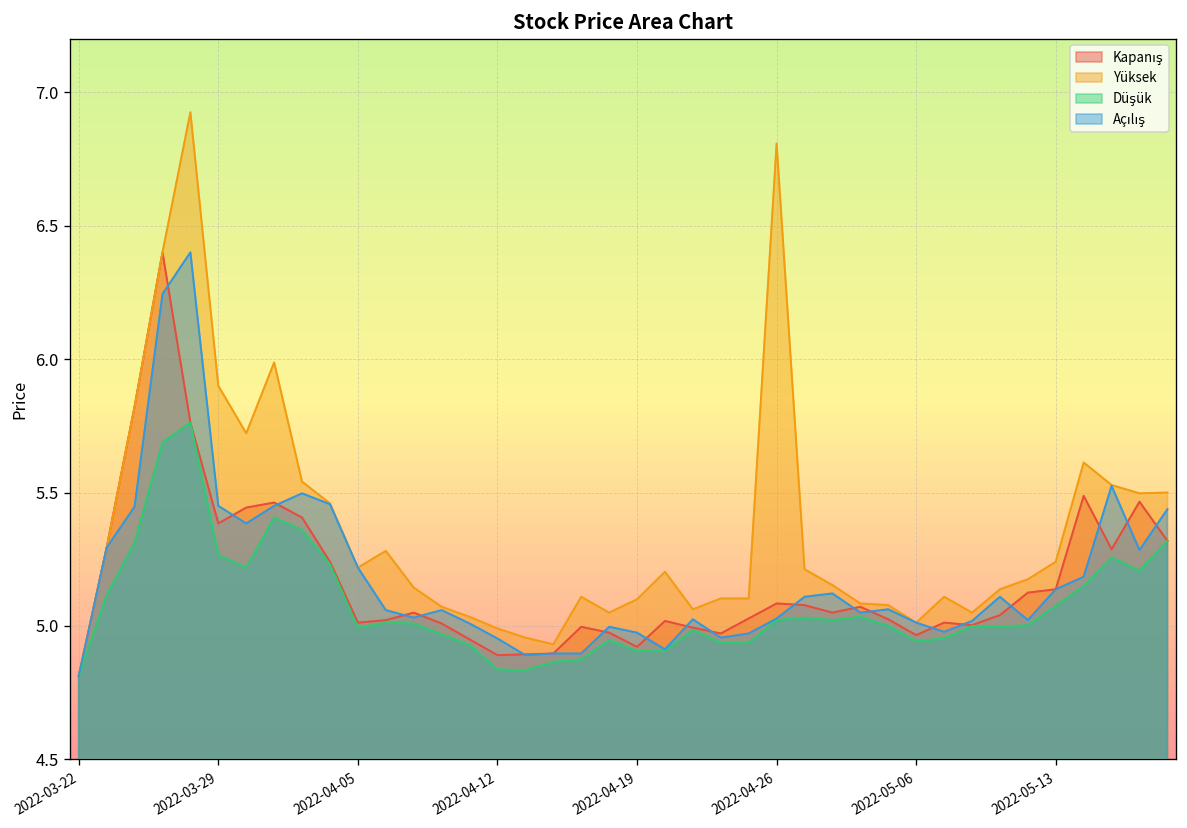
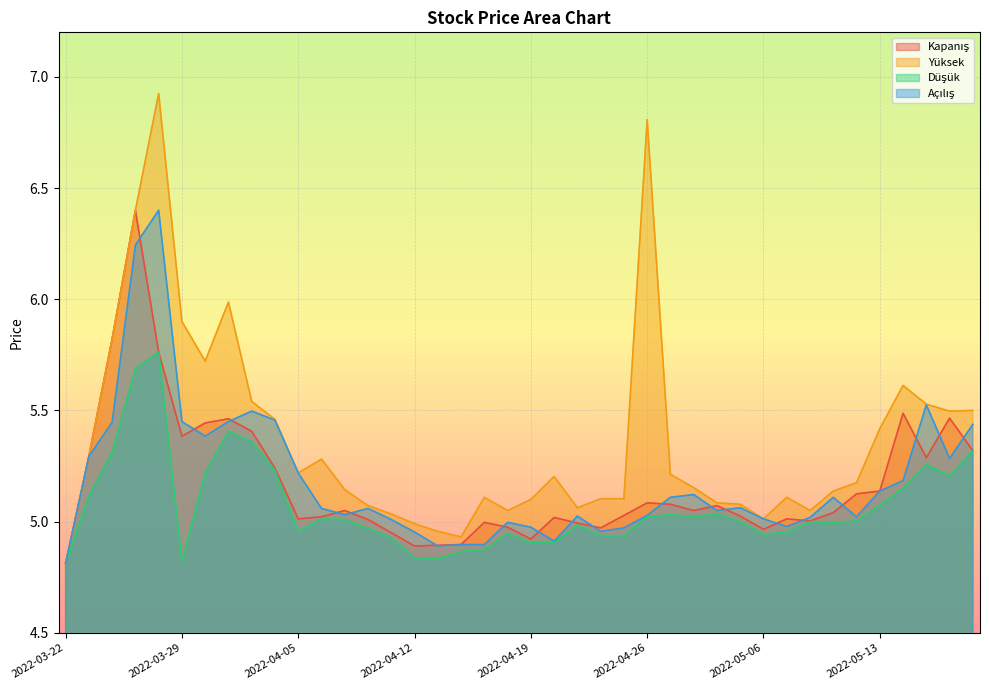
  {
    "Kapanış": {
      "2022-03-29": 5.38,
      "2022-04-05": 5.01,
      "2022-04-12": 4.89,
      "2022-04-19": 4.92,
      "2022-04-26": 5.08,
      "2022-05-06": 4.97
    },
    "Yüksek": {
      "2022-03-29": 5.90,
      "2022-04-12": 4.99,
      "2022-04-19": 5.10,
      "2022-04-26": 6.81,
-     "2022-05-13": 5.24
+     "2022-05-13": 5.42
    },
    "Düşük": {
-     "2022-03-29": 5.27,
-     "2022-04-05": 4.99,
+     "2022-03-29": 4.82,
+     "2022-04-05": 4.96,
      "2022-04-12": 4.84,
      "2022-04-19": 4.91,
      "2022-05-06": 4.94,
      "2022-05-13": 5.08
    },
    "Açılış": {
      "2022-03-29": 5.45,
      "2022-04-12": 4.95,
      "2022-04-19": 4.98
    }
  }
